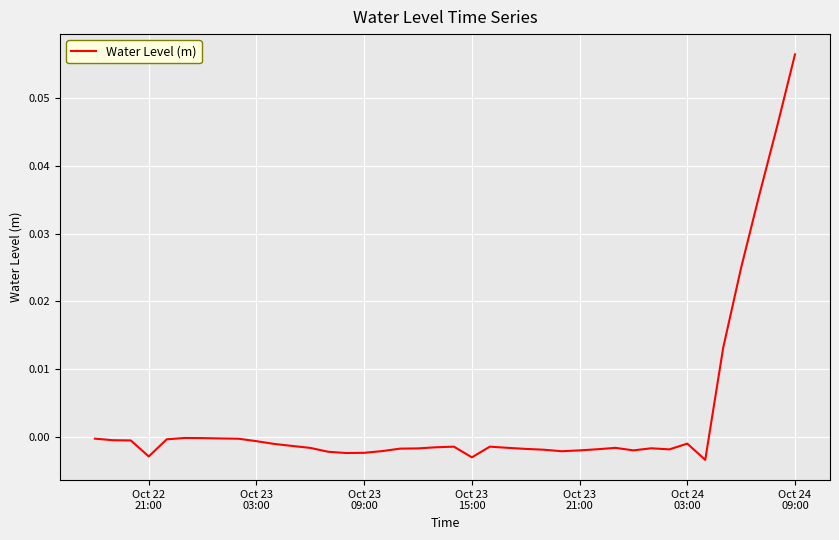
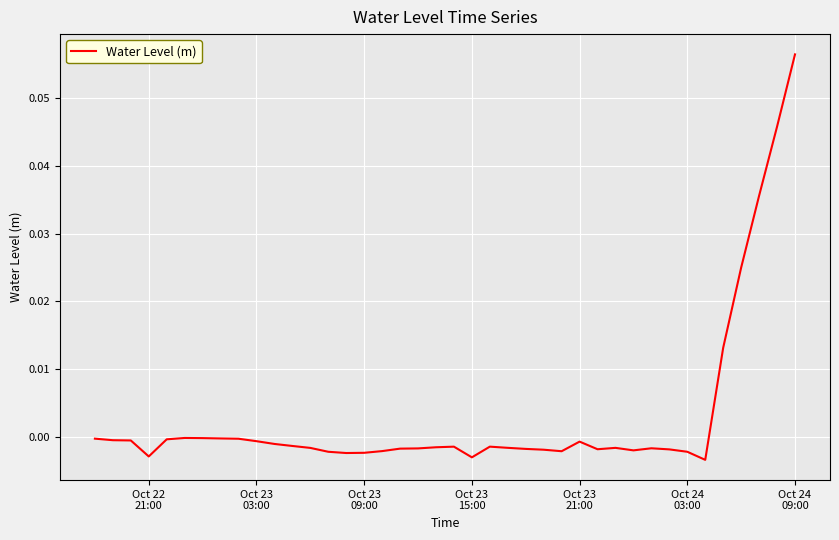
  {
    "Oct 22 21:00": -0.003,
    "Oct 23 03:00": -0.001,
    "Oct 23 09:00": -0.002,
    "Oct 23 15:00": -0.003,
-   "Oct 23 21:00": -0.002,
-   "Oct 24 03:00": -0.001,
+   "Oct 23 21:00": -0.001,
+   "Oct 24 03:00": -0.002,
    "Oct 24 09:00": 0.056
  }
